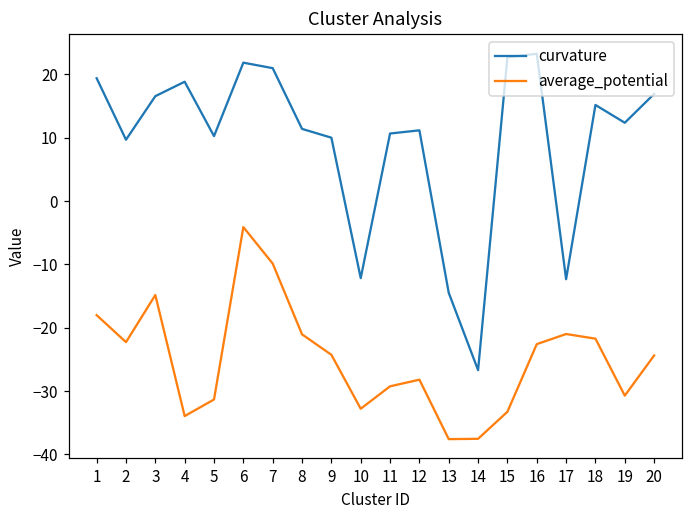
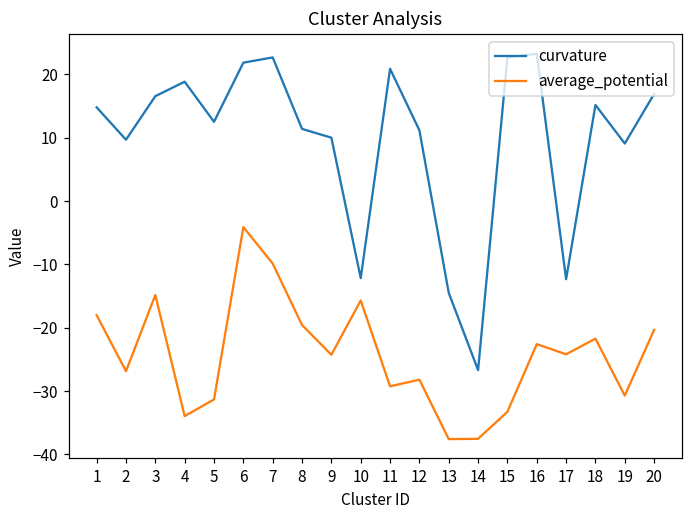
  {
    "curvature": {
-     "1": 19,
+     "1": 15,
      "2": 10,
      "3": 17,
      "4": 19,
-     "5": 10,
+     "5": 13,
      "6": 22,
-     "7": 21,
+     "7": 23,
      "8": 11,
      "9": 10,
      "10": -12,
-     "11": 11,
+     "11": 21,
      "12": 11,
      "13": -15,
      "14": -27,
      "17": -12,
      "18": 15,
-     "19": 12,
+     "19": 9,
      "20": 17
    },
    "average_potential": {
      "1": -18,
-     "2": -22,
+     "2": -27,
      "3": -15,
      "4": -34,
      "5": -31,
      "6": -4,
      "7": -10,
-     "8": -21,
+     "8": -20,
      "9": -24,
-     "10": -33,
+     "10": -16,
      "11": -29,
      "12": -28,
      "13": -38,
      "14": -38,
      "15": -33,
      "16": -23,
-     "17": -21,
+     "17": -24,
      "18": -22,
      "19": -31,
-     "20": -24
+     "20": -20
    }
  }
